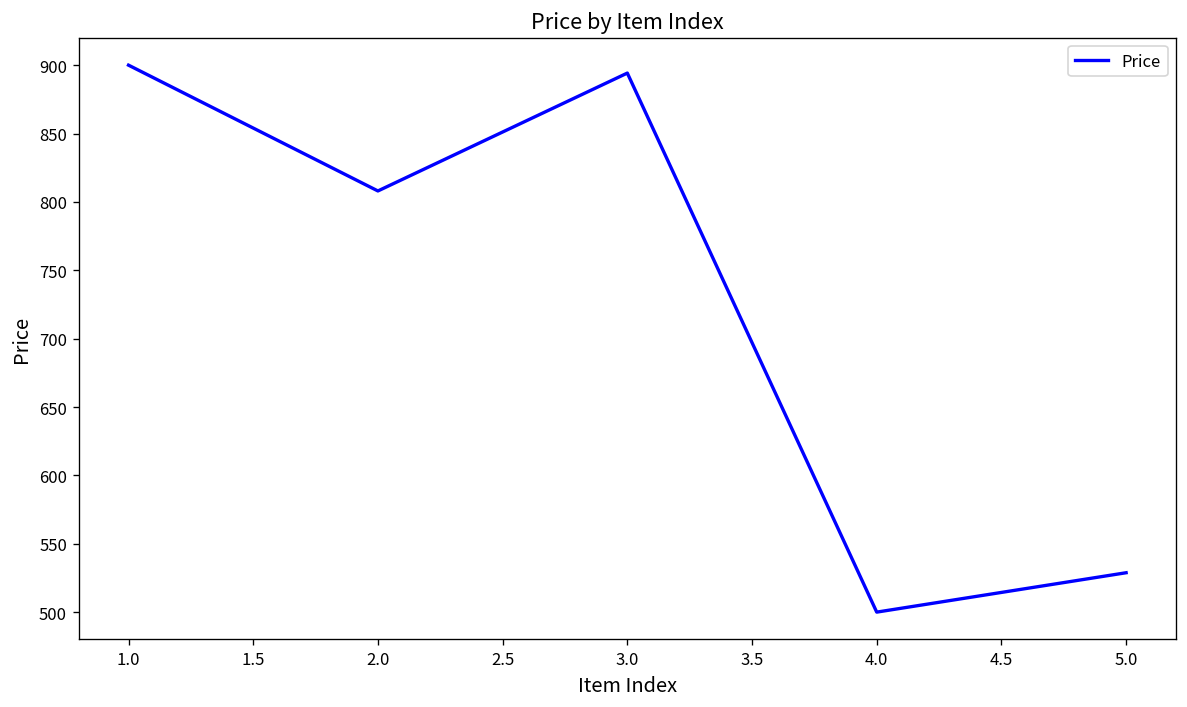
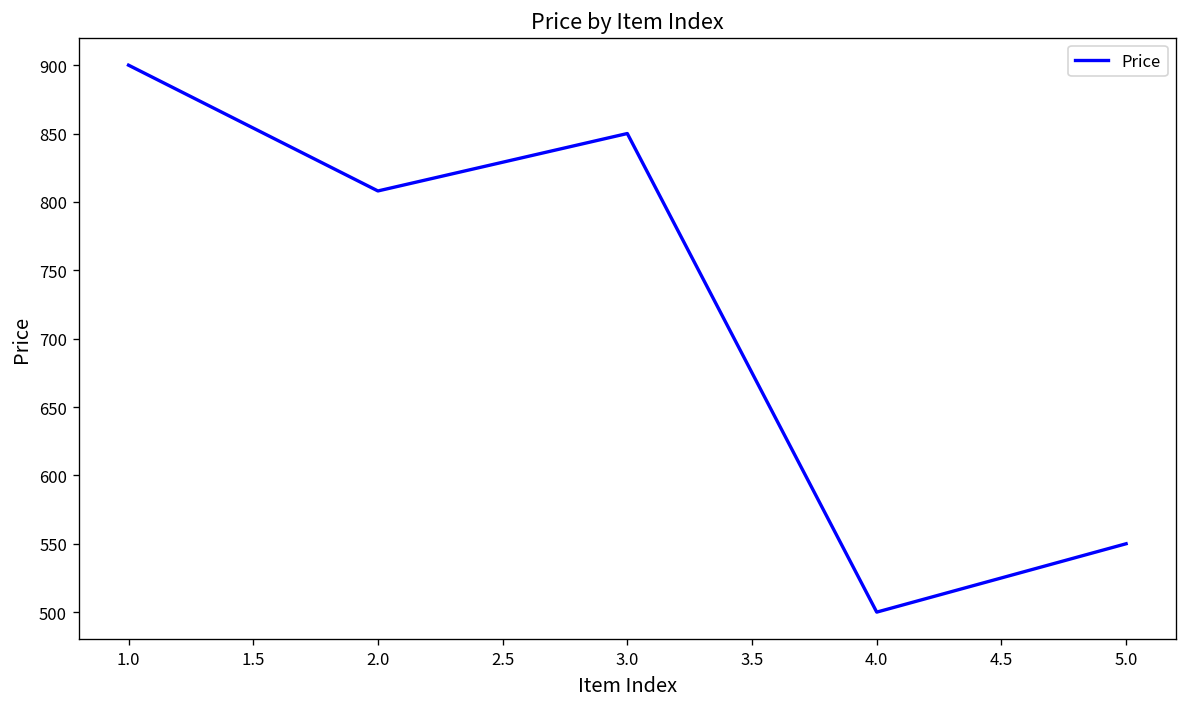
  {
    "1.0": 900,
    "2.0": 808,
-   "3.0": 894,
+   "3.0": 850,
    "4.0": 500,
-   "5.0": 529
+   "5.0": 550
  }
